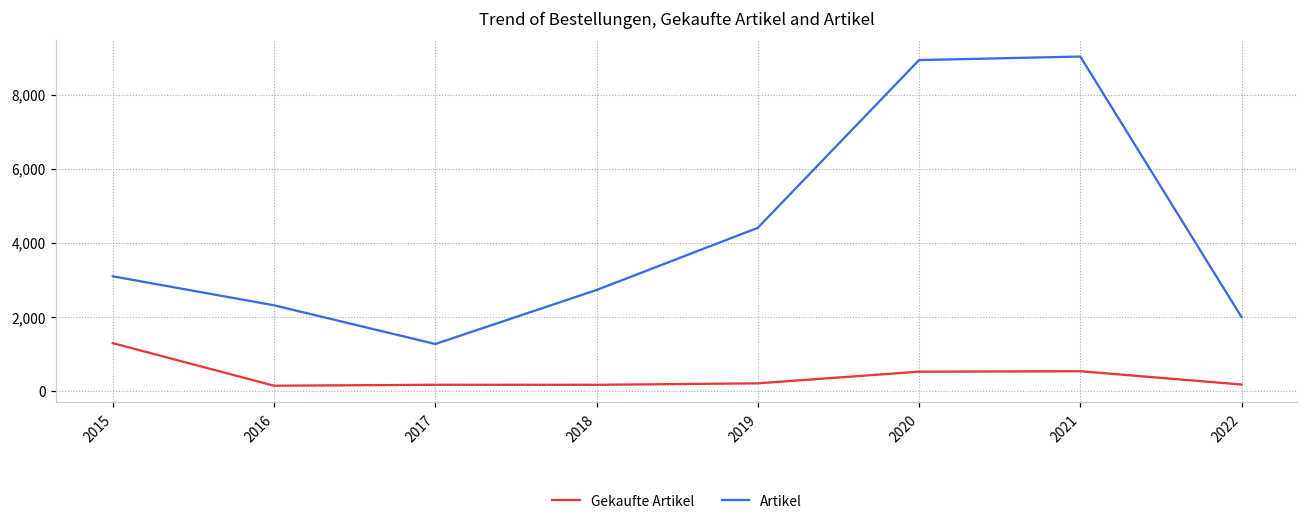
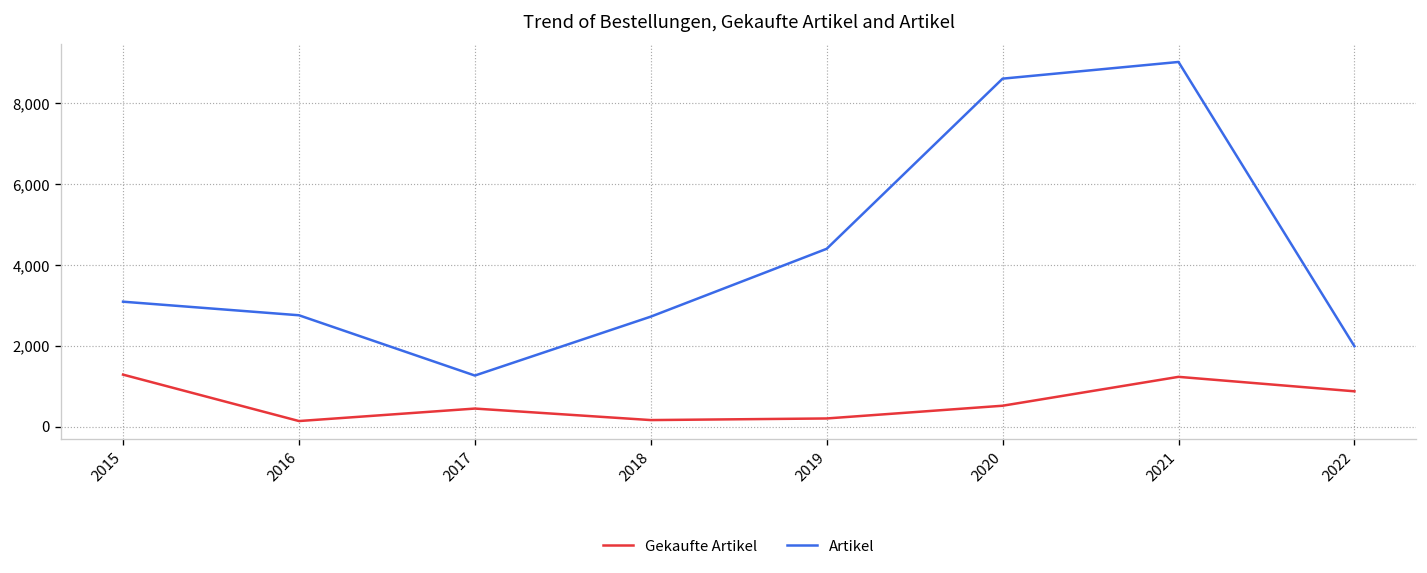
  {
    "Gekaufte Artikel": {
      "2015": "1,300",
      "2016": "100",
-     "2017": "200",
+     "2017": "400",
      "2018": "200",
      "2019": "200",
      "2020": "500",
-     "2021": "500",
-     "2022": "200"
+     "2021": "1,200",
+     "2022": "900"
    },
    "Artikel": {
      "2015": "3,100",
-     "2016": "2,300",
+     "2016": "2,800",
      "2017": "1,300",
      "2018": "2,700",
      "2019": "4,400",
-     "2020": "8,900",
+     "2020": "8,600",
      "2021": "9,000",
      "2022": "2,000"
    }
  }
